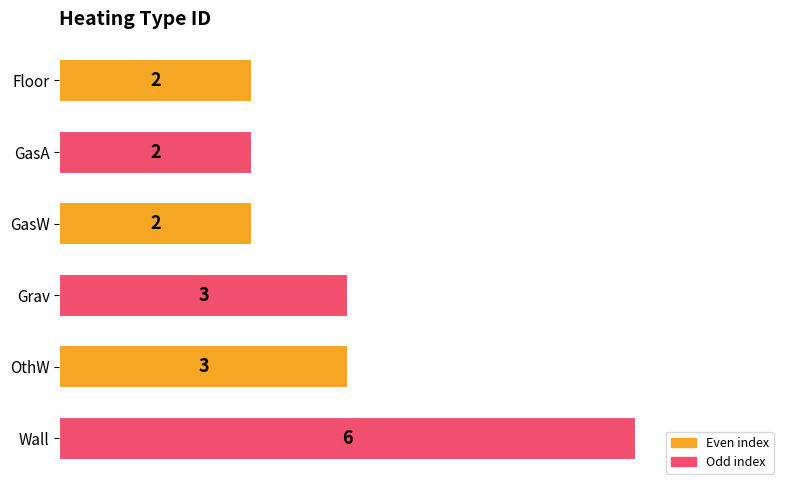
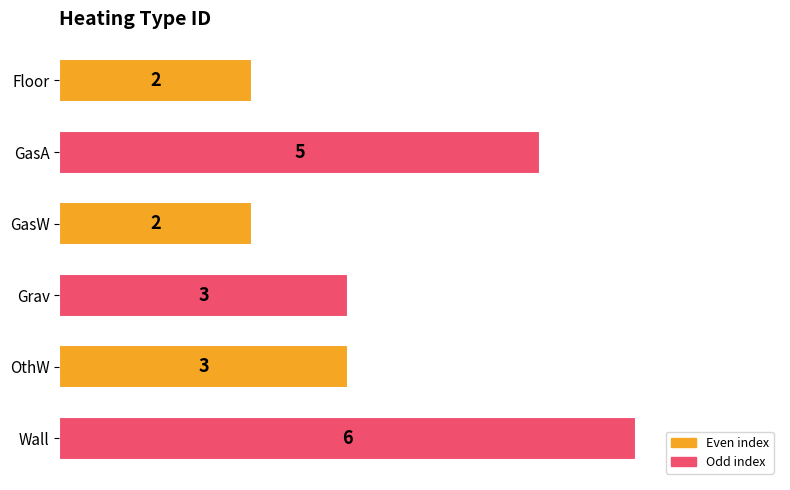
  {
    "Floor": 2,
-   "GasA": 2,
+   "GasA": 5,
    "GasW": 2,
    "Grav": 3,
    "OthW": 3,
    "Wall": 6
  }
